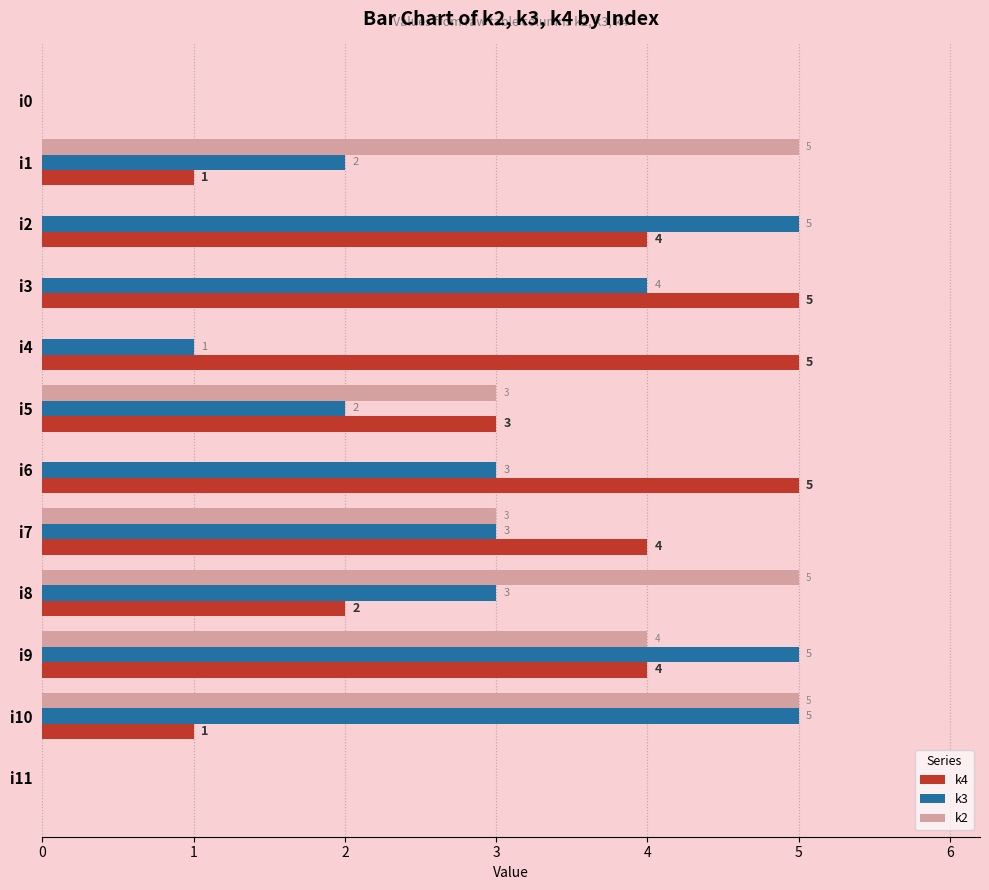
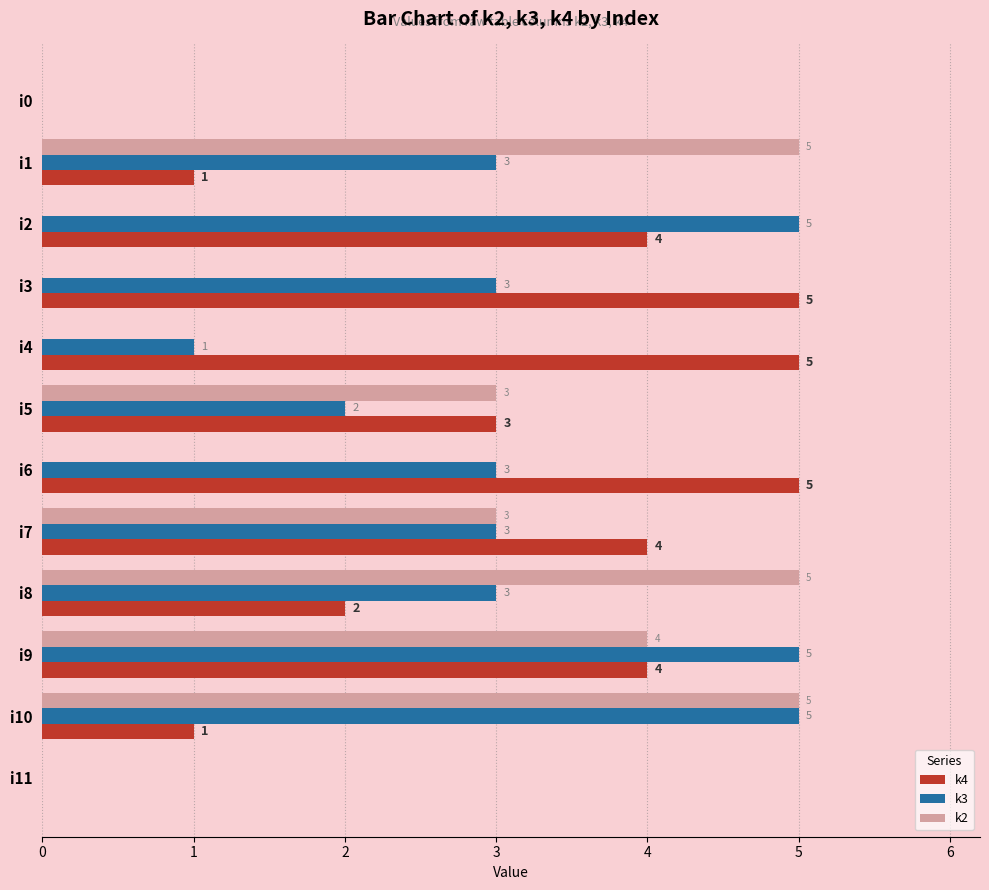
  {
    "k4": {
      "i1": 1,
      "i2": 4,
      "i3": 5,
      "i4": 5,
      "i5": 3,
      "i6": 5,
      "i7": 4,
      "i8": 2,
      "i9": 4,
      "i10": 1
    },
    "k3": {
-     "i1": 2,
+     "i1": 3,
      "i2": 5,
-     "i3": 4,
+     "i3": 3,
      "i4": 1,
      "i5": 2,
      "i6": 3,
      "i7": 3,
      "i8": 3,
      "i9": 5,
      "i10": 5
    },
    "k2": {
      "i1": 5,
      "i5": 3,
      "i7": 3,
      "i8": 5,
      "i9": 4,
      "i10": 5
    }
  }
